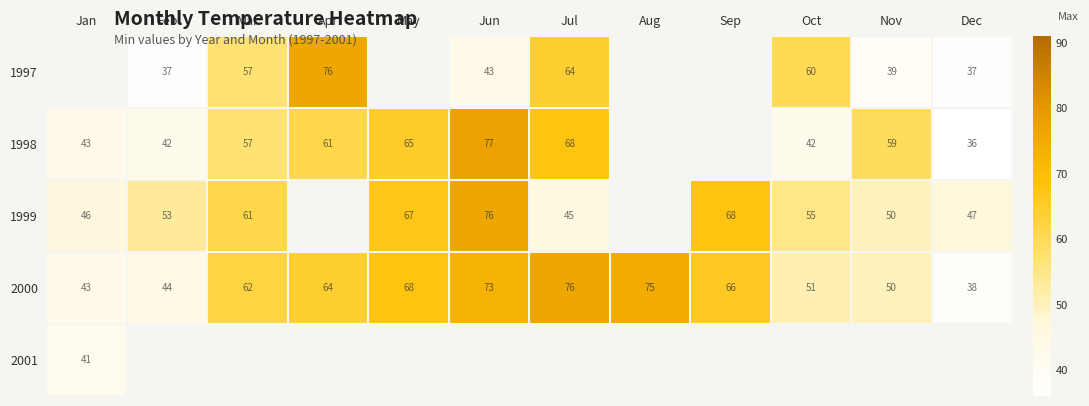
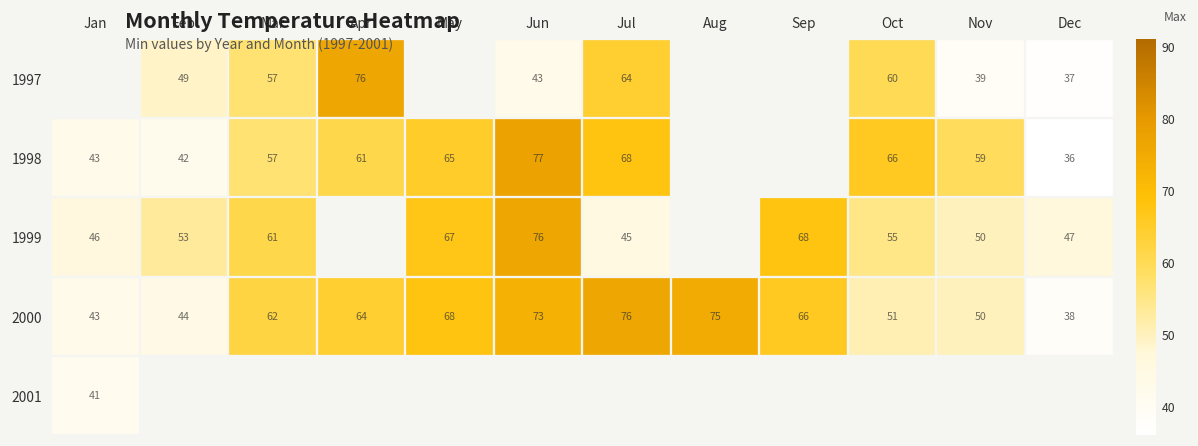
  {
    "1997": {
-     "Feb": 37,
+     "Feb": 49,
      "Mar": 57,
      "Apr": 76,
      "Jun": 43,
      "Jul": 64,
      "Oct": 60,
      "Nov": 39,
      "Dec": 37
    },
    "1998": {
      "Jan": 43,
      "Feb": 42,
      "Mar": 57,
      "Apr": 61,
      "May": 65,
      "Jun": 77,
      "Jul": 68,
-     "Oct": 42,
+     "Oct": 66,
      "Nov": 59,
      "Dec": 36
    },
    "1999": {
      "Jan": 46,
      "Feb": 53,
      "Mar": 61,
      "May": 67,
      "Jun": 76,
      "Jul": 45,
      "Sep": 68,
      "Oct": 55,
      "Nov": 50,
      "Dec": 47
    },
    "2000": {
      "Jan": 43,
      "Feb": 44,
      "Mar": 62,
      "Apr": 64,
      "May": 68,
      "Jun": 73,
      "Jul": 76,
      "Aug": 75,
      "Sep": 66,
      "Oct": 51,
      "Nov": 50,
      "Dec": 38
    },
    "2001": {
      "Jan": 41
    }
  }
